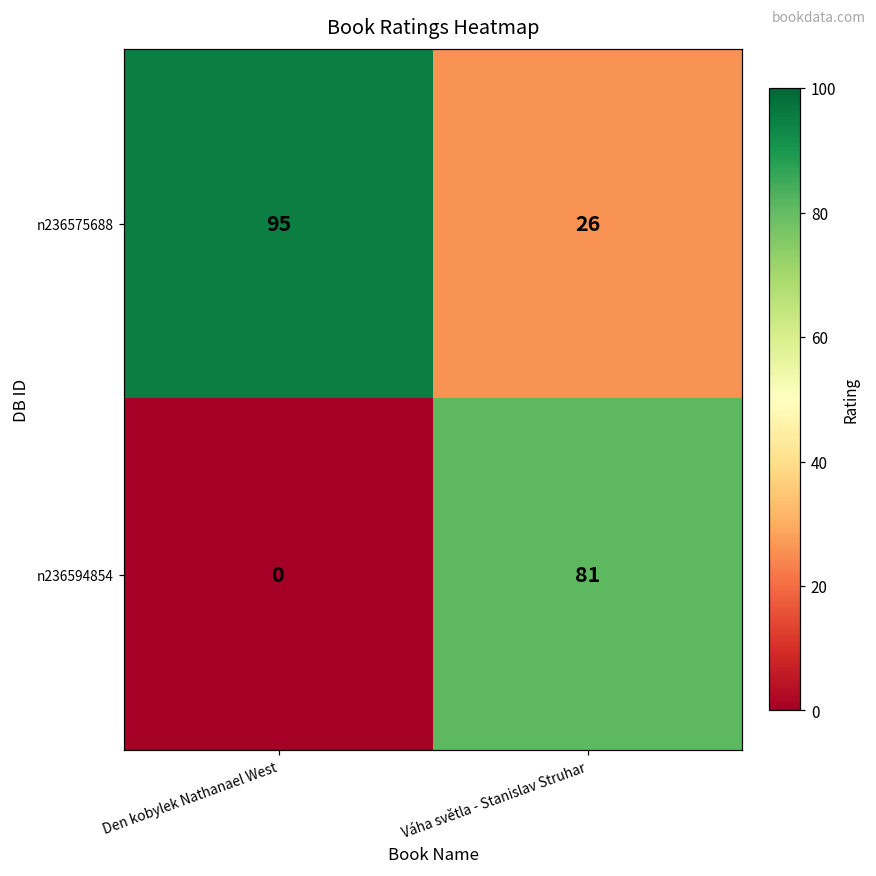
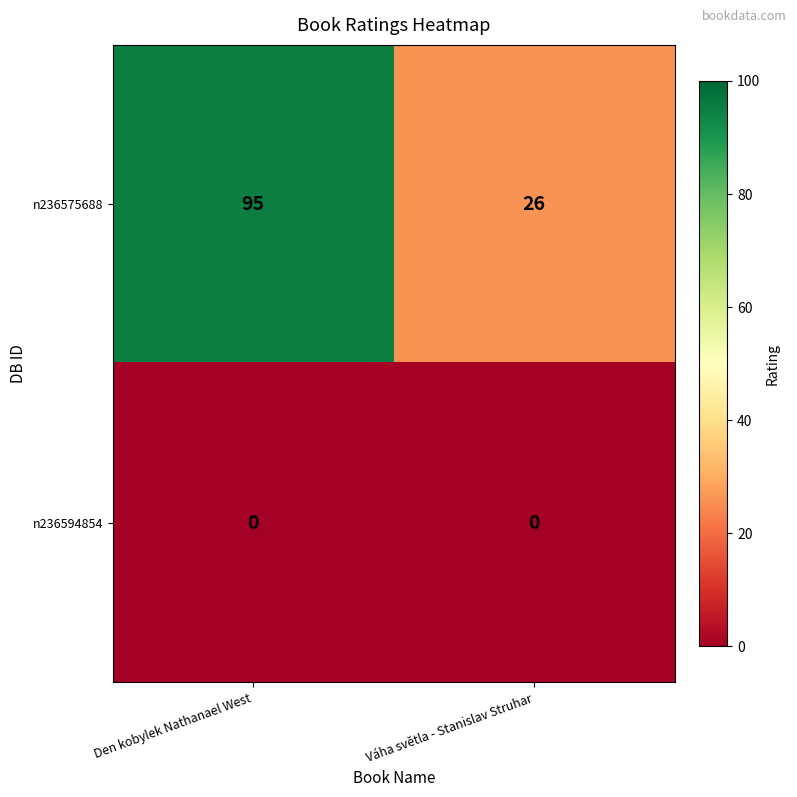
  {
    "n236575688": {
      "Den kobylek Nathanael West": 95,
      "Váha světla - Stanislav Struhar": 26
    },
    "n236594854": {
      "Den kobylek Nathanael West": 0,
-     "Váha světla - Stanislav Struhar": 81
+     "Váha světla - Stanislav Struhar": 0
    }
  }
